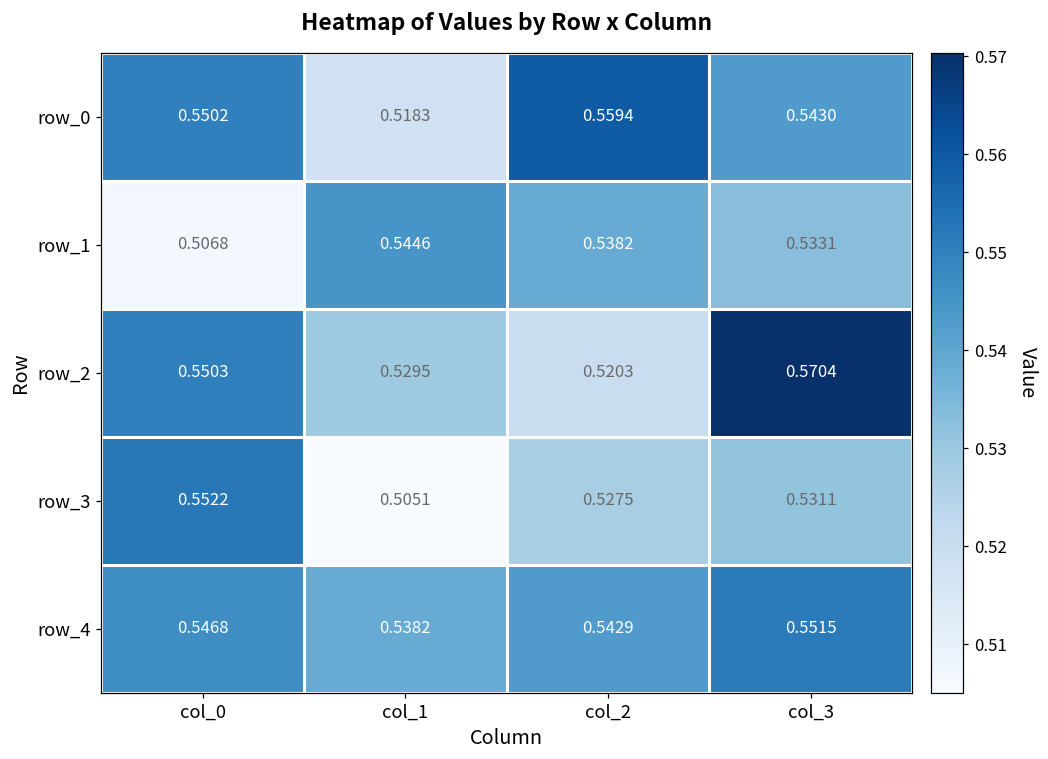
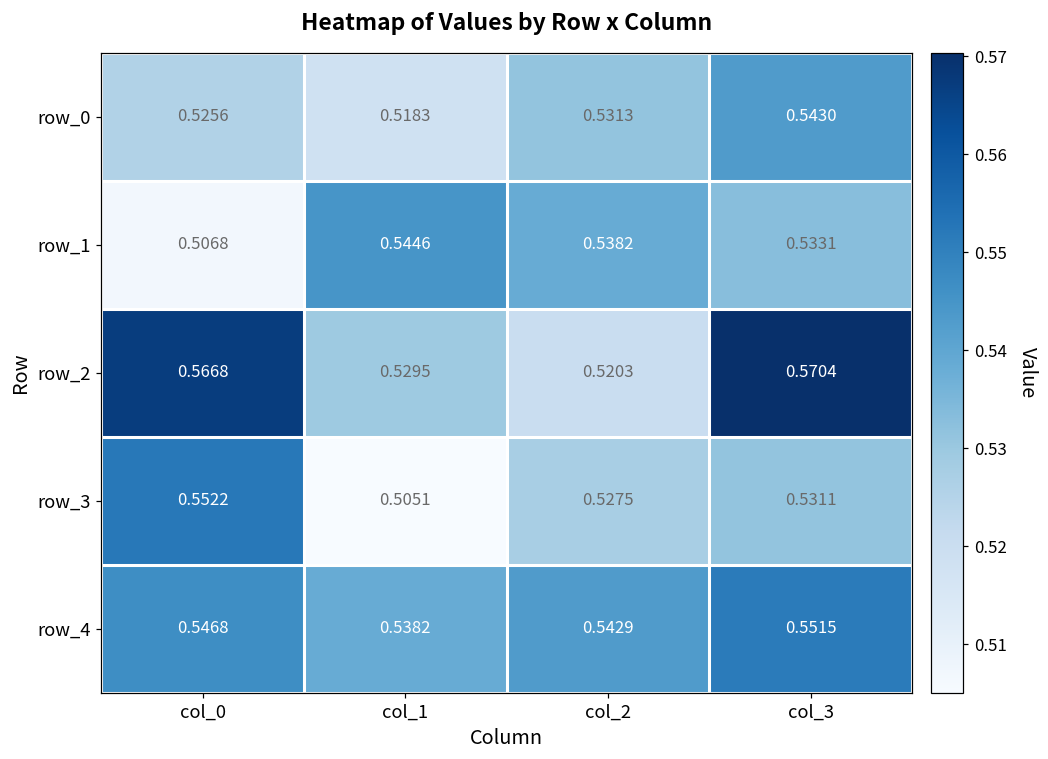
  {
    "row_0": {
-     "col_0": 0.5502,
+     "col_0": 0.5256,
      "col_1": 0.5183,
-     "col_2": 0.5594,
+     "col_2": 0.5313,
      "col_3": 0.5430
    },
    "row_1": {
      "col_0": 0.5068,
      "col_1": 0.5446,
      "col_2": 0.5382,
      "col_3": 0.5331
    },
    "row_2": {
-     "col_0": 0.5503,
+     "col_0": 0.5668,
      "col_1": 0.5295,
      "col_2": 0.5203,
      "col_3": 0.5704
    },
    "row_3": {
      "col_0": 0.5522,
      "col_1": 0.5051,
      "col_2": 0.5275,
      "col_3": 0.5311
    },
    "row_4": {
      "col_0": 0.5468,
      "col_1": 0.5382,
      "col_2": 0.5429,
      "col_3": 0.5515
    }
  }
